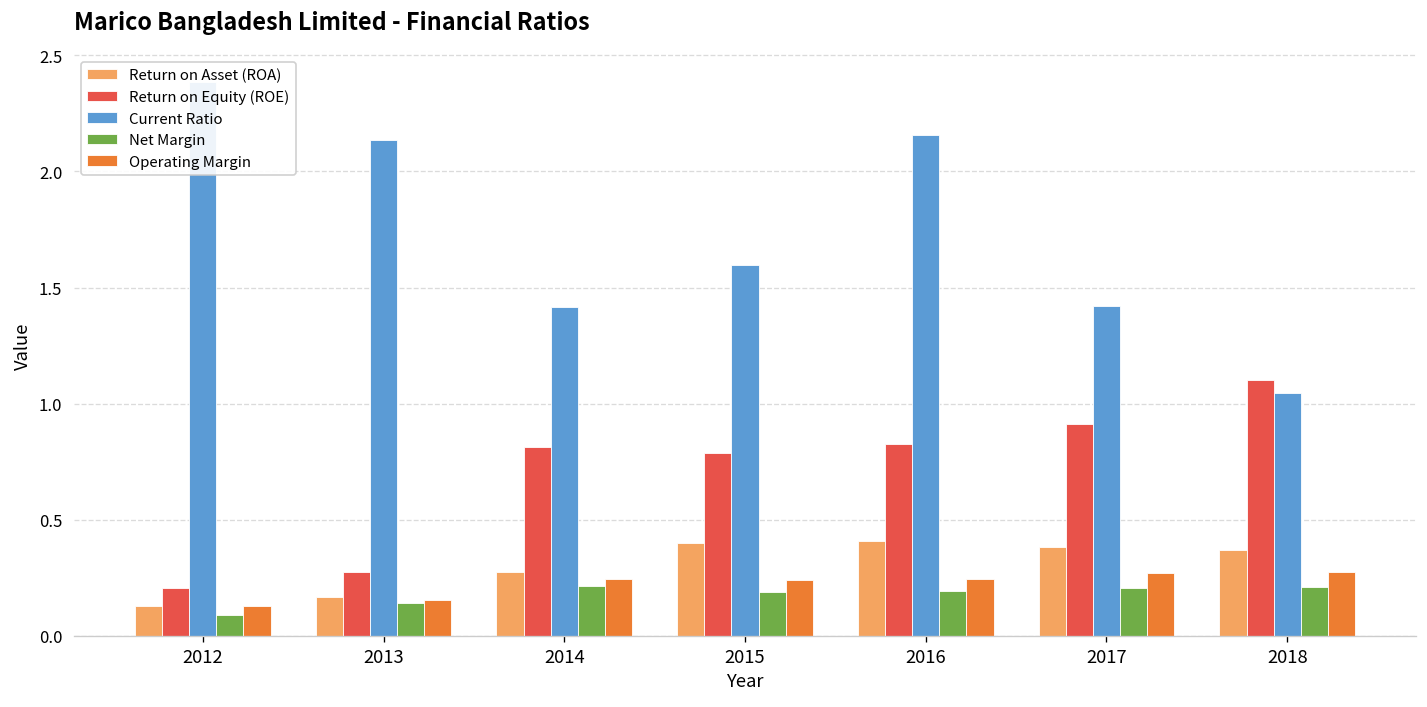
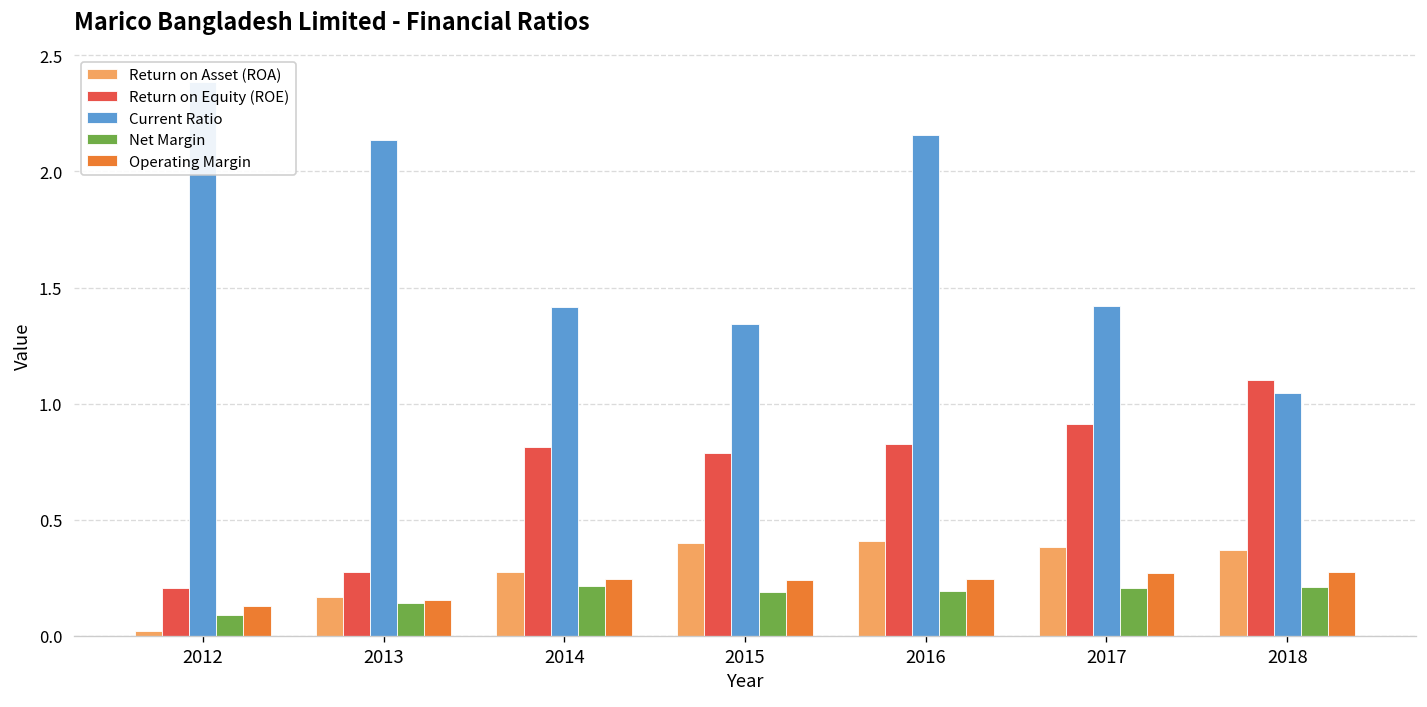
  {
    "Return on Asset (ROA)": {
-     "2012": 0.13,
+     "2012": 0.02,
      "2013": 0.17,
      "2014": 0.27,
      "2015": 0.40,
      "2016": 0.41,
      "2017": 0.38,
      "2018": 0.37
    },
    "Current Ratio": {
      "2013": 2.14,
      "2014": 1.42,
-     "2015": 1.60,
+     "2015": 1.34,
      "2016": 2.16,
      "2017": 1.42,
      "2018": 1.05
    },
    "Net Margin": {
      "2012": 0.09,
      "2013": 0.14,
      "2014": 0.22,
      "2015": 0.19,
      "2016": 0.19,
      "2017": 0.21,
      "2018": 0.21
    }
  }
